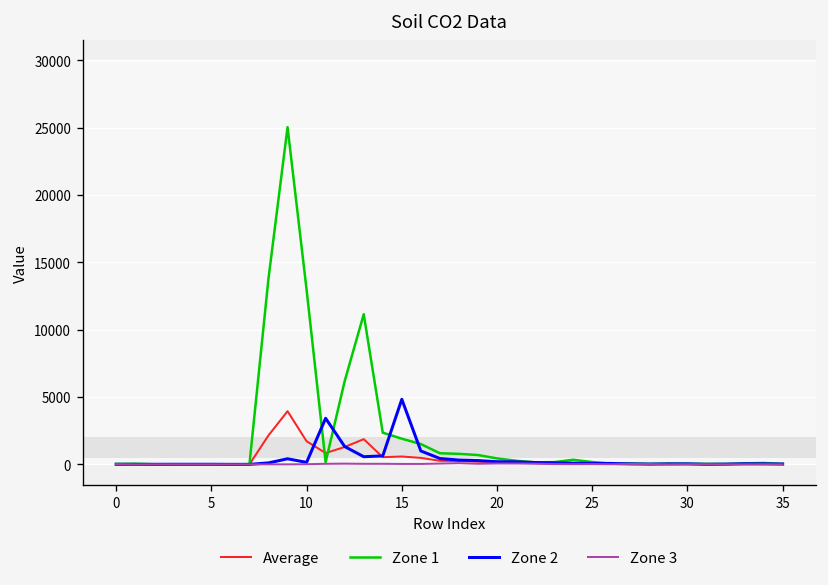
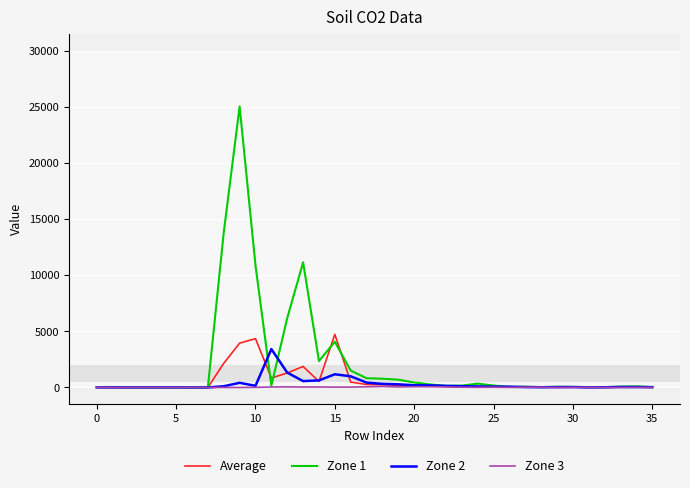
  {
    "Average": {
-     "10": 1700,
-     "15": 600
+     "10": 4400,
+     "15": 4700
    },
    "Zone 1": {
-     "10": 13000,
-     "15": 1900,
+     "10": 10900,
+     "15": 4100,
      "20": 400
    },
    "Zone 2": {
-     "15": 4800
+     "15": 1200
    },
    "Zone 3": {
      "15": 0
    }
  }
